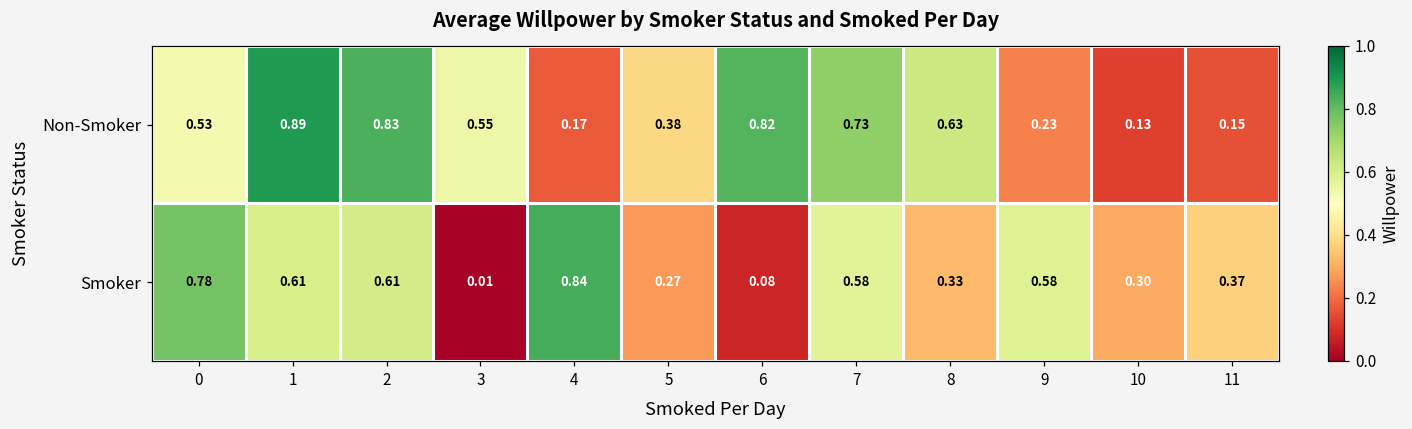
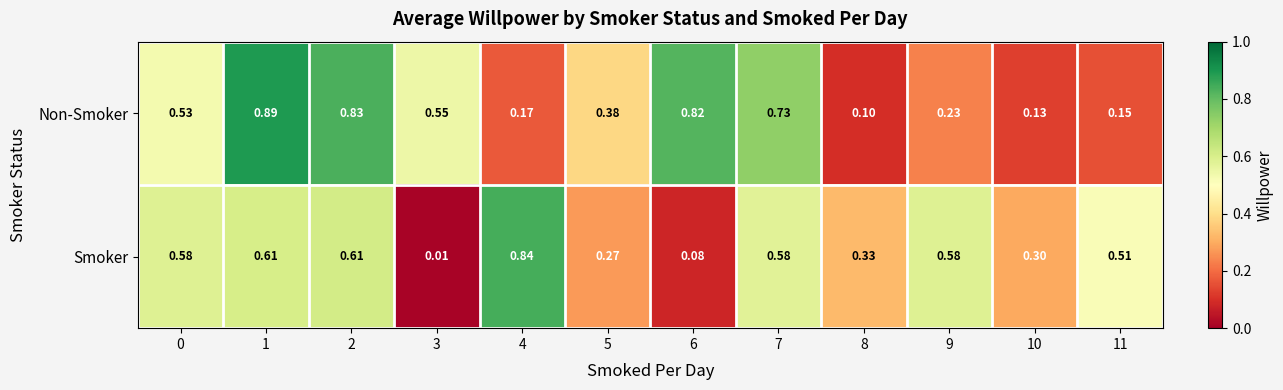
  {
    "Non-Smoker": {
      "0": 0.53,
      "1": 0.89,
      "2": 0.83,
      "3": 0.55,
      "4": 0.17,
      "5": 0.38,
      "6": 0.82,
      "7": 0.73,
-     "8": 0.63,
+     "8": 0.10,
      "9": 0.23,
      "10": 0.13,
      "11": 0.15
    },
    "Smoker": {
-     "0": 0.78,
+     "0": 0.58,
      "1": 0.61,
      "2": 0.61,
      "3": 0.01,
      "4": 0.84,
      "5": 0.27,
      "6": 0.08,
      "7": 0.58,
      "8": 0.33,
      "9": 0.58,
      "10": 0.30,
-     "11": 0.37
+     "11": 0.51
    }
  }
